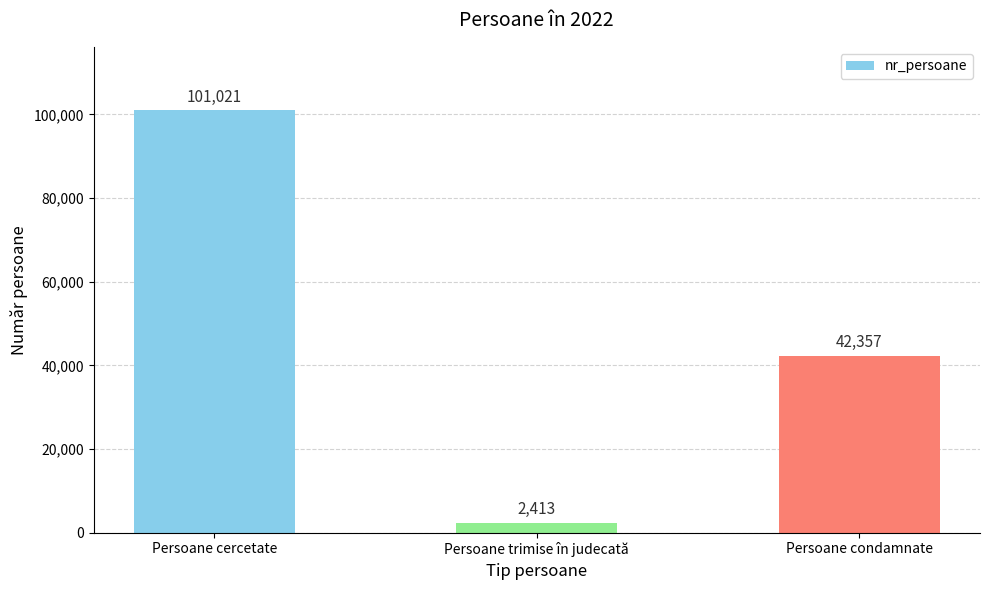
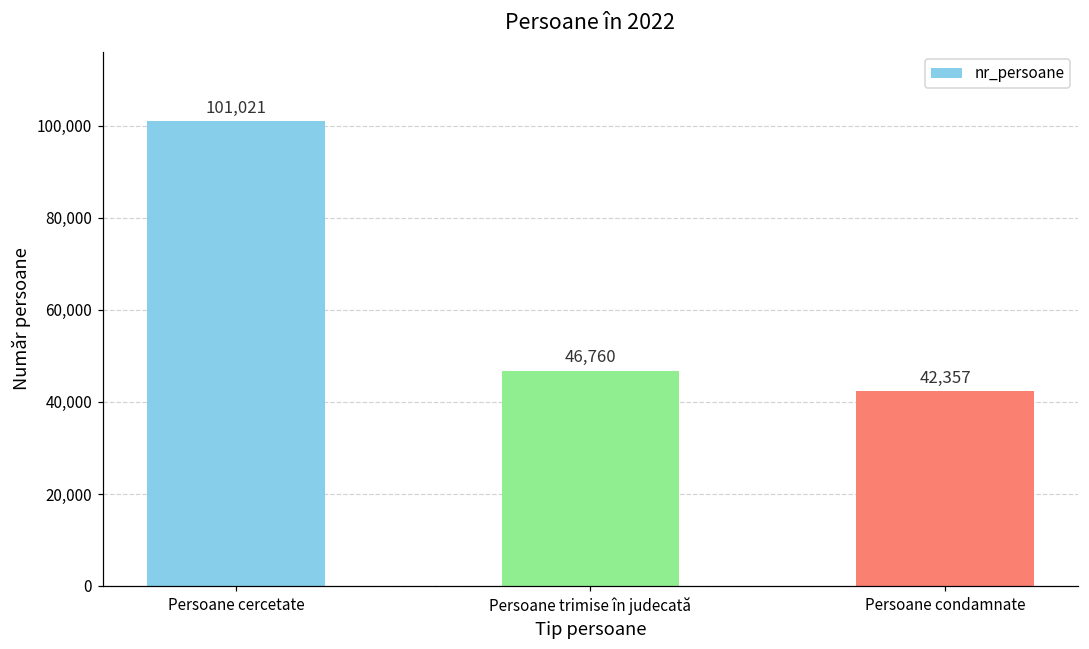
  {
    "Persoane cercetate": "101,021",
-   "Persoane trimise în judecată": "2,413",
+   "Persoane trimise în judecată": "46,760",
    "Persoane condamnate": "42,357"
  }
